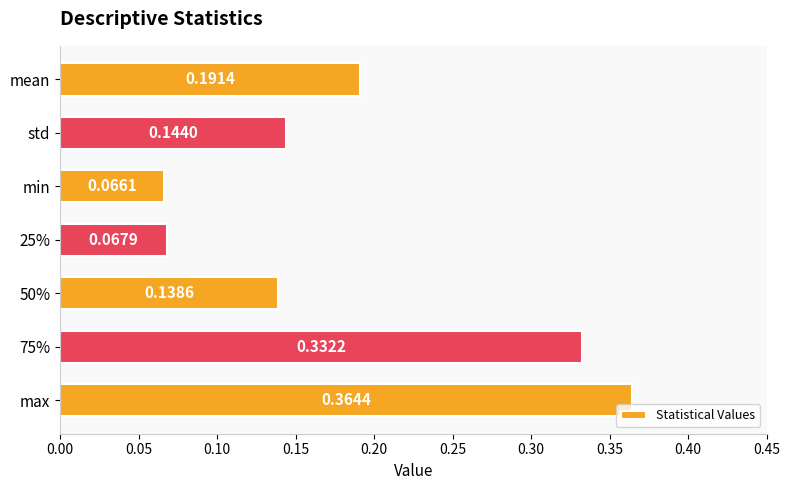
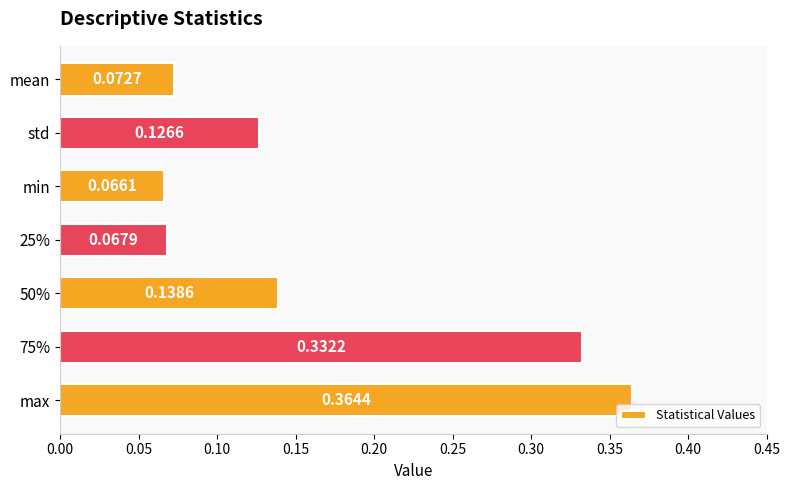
  {
-   "mean": 0.1914,
-   "std": 0.1440,
+   "mean": 0.0727,
+   "std": 0.1266,
    "min": 0.0661,
    "25%": 0.0679,
    "50%": 0.1386,
    "75%": 0.3322,
    "max": 0.3644
  }
